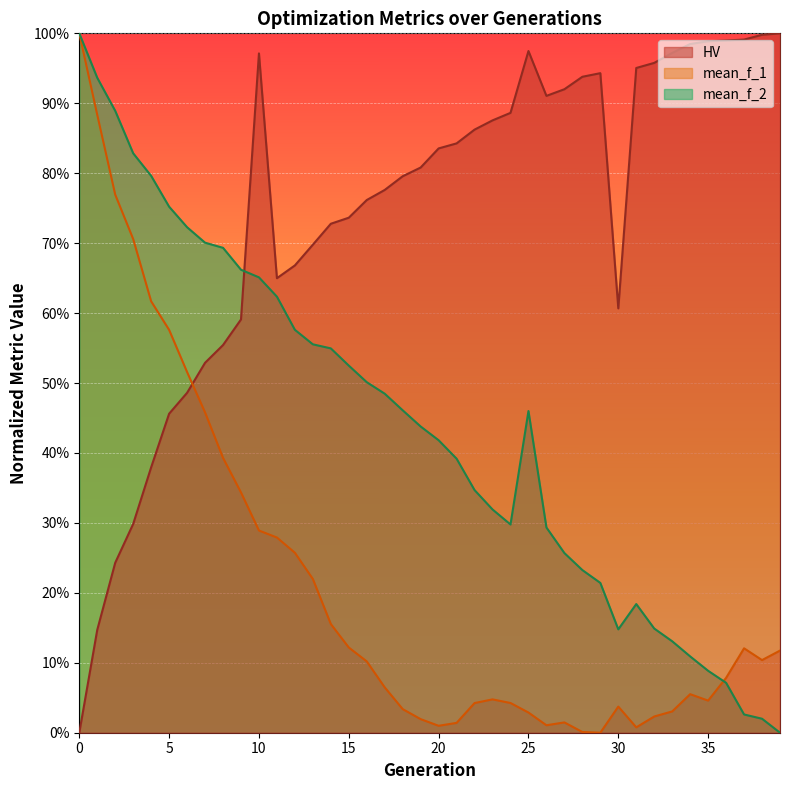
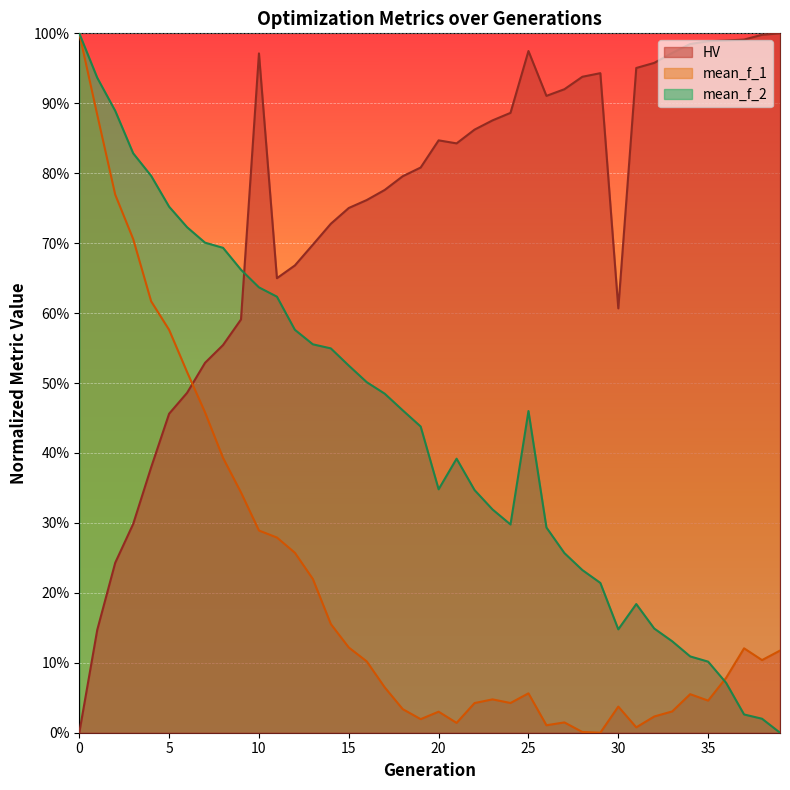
  {
    "HV": {
      "0": "0%",
      "5": "46%",
      "10": "97%",
-     "15": "74%",
-     "20": "84%",
+     "15": "75%",
+     "20": "85%",
      "25": "97%",
      "30": "61%"
    },
    "mean_f_1": {
      "5": "58%",
      "10": "29%",
      "15": "12%",
-     "20": "1%",
-     "25": "3%",
+     "20": "3%",
+     "25": "6%",
      "30": "4%",
      "35": "5%"
    },
    "mean_f_2": {
      "5": "75%",
-     "10": "65%",
+     "10": "64%",
      "15": "52%",
-     "20": "42%",
+     "20": "35%",
      "25": "46%",
      "30": "15%",
-     "35": "9%"
+     "35": "10%"
    }
  }
